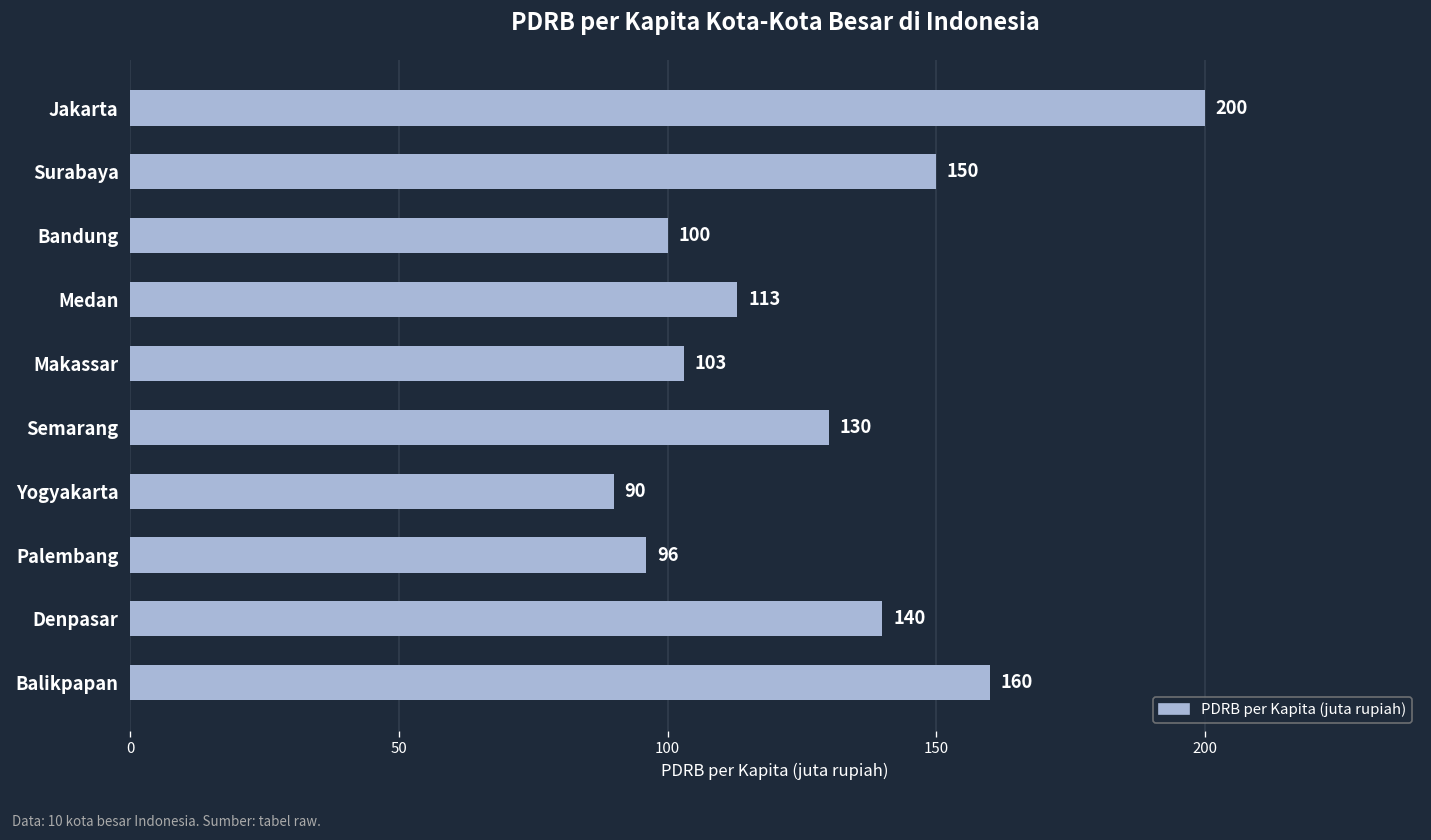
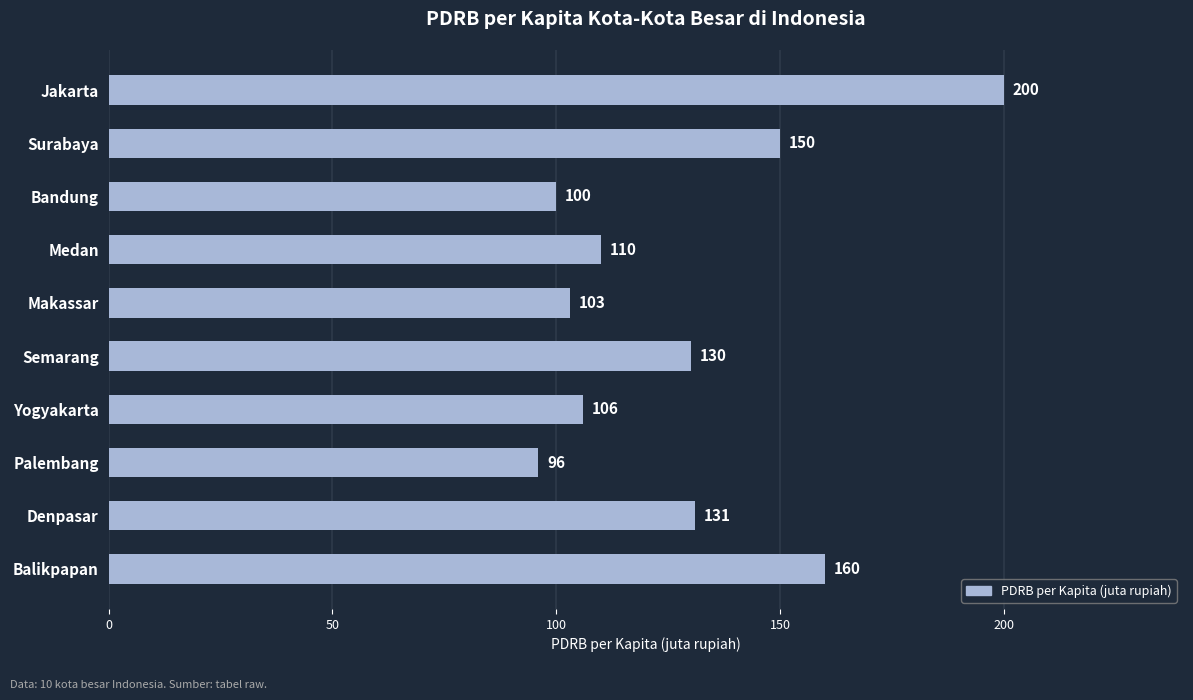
  {
    "Jakarta": 200,
    "Surabaya": 150,
    "Bandung": 100,
-   "Medan": 113,
+   "Medan": 110,
    "Makassar": 103,
    "Semarang": 130,
-   "Yogyakarta": 90,
+   "Yogyakarta": 106,
    "Palembang": 96,
-   "Denpasar": 140,
+   "Denpasar": 131,
    "Balikpapan": 160
  }
